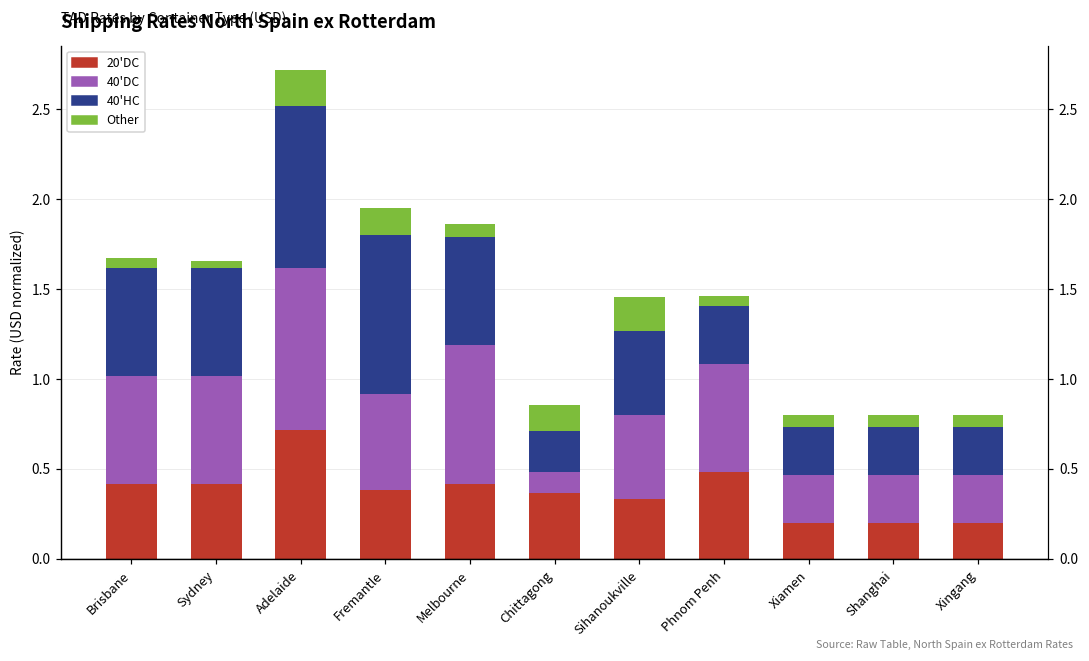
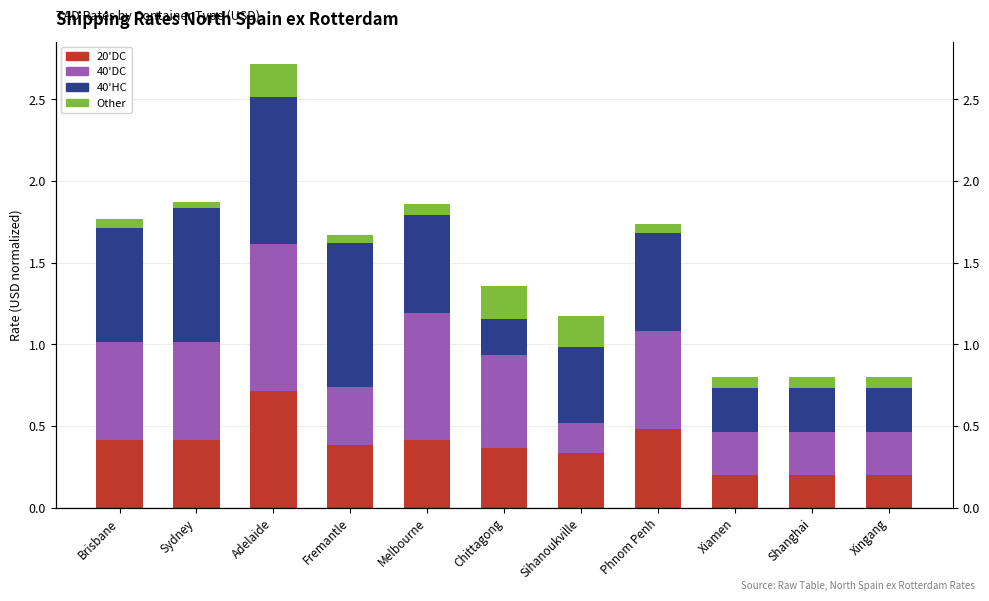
  {
    "40'DC": {
      "Brisbane": 0.60,
      "Sydney": 0.60,
      "Adelaide": 0.90,
-     "Fremantle": 0.53,
+     "Fremantle": 0.35,
      "Melbourne": 0.77,
-     "Chittagong": 0.12,
-     "Sihanoukville": 0.47,
+     "Chittagong": 0.57,
+     "Sihanoukville": 0.19,
      "Phnom Penh": 0.60,
      "Xiamen": 0.27,
      "Shanghai": 0.27,
      "Xingang": 0.27
    },
    "40'HC": {
-     "Brisbane": 0.60,
-     "Sydney": 0.60,
+     "Brisbane": 0.70,
+     "Sydney": 0.82,
      "Adelaide": 0.90,
      "Fremantle": 0.89,
      "Melbourne": 0.60,
      "Chittagong": 0.22,
      "Sihanoukville": 0.47,
-     "Phnom Penh": 0.32,
+     "Phnom Penh": 0.60,
      "Xiamen": 0.27,
      "Shanghai": 0.27,
      "Xingang": 0.27
    },
    "Other": {
      "Brisbane": 0.06,
      "Sydney": 0.04,
      "Adelaide": 0.20,
-     "Fremantle": 0.15,
+     "Fremantle": 0.05,
      "Melbourne": 0.07,
-     "Chittagong": 0.14,
+     "Chittagong": 0.20,
      "Sihanoukville": 0.19,
      "Phnom Penh": 0.05,
      "Xiamen": 0.07,
      "Shanghai": 0.07,
      "Xingang": 0.07
    }
  }
